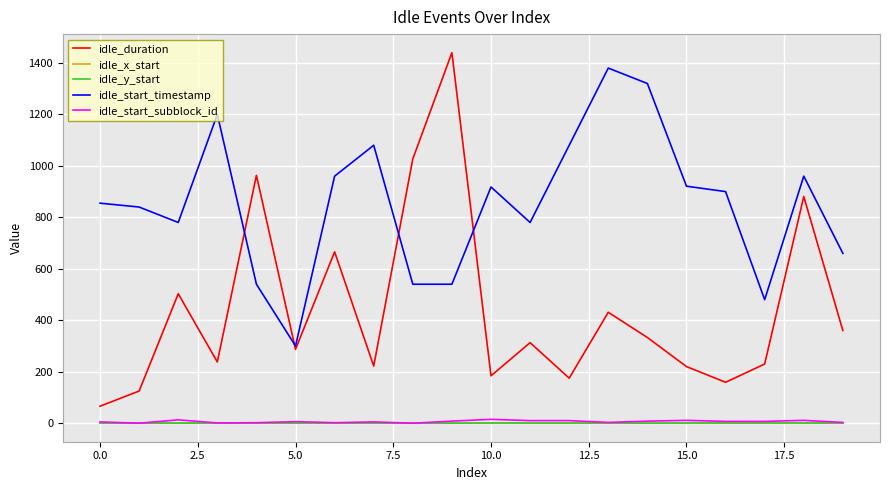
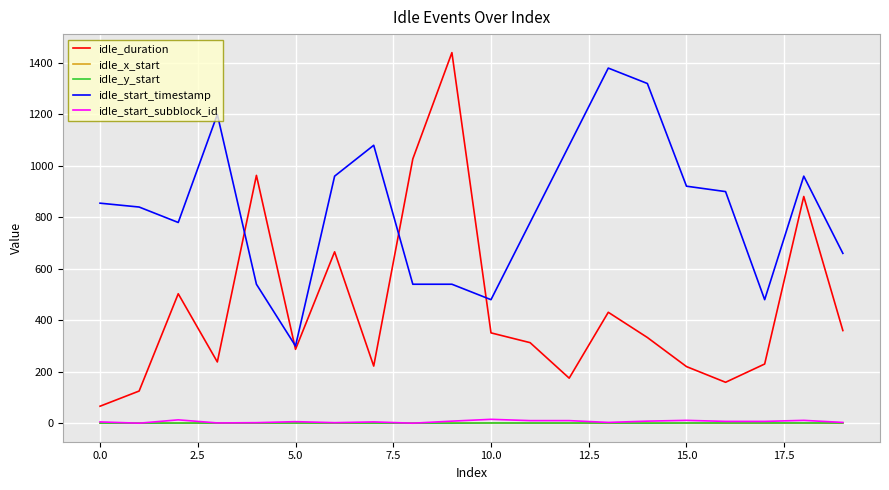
  {
    "idle_duration": {
      "0.0": 70,
      "5.0": 290,
-     "10.0": 180,
+     "10.0": 350,
      "15.0": 220
    },
    "idle_y_start": {
      "10.0": 0,
      "15.0": 0
    },
    "idle_start_timestamp": {
      "0.0": 860,
      "5.0": 300,
-     "10.0": 920,
+     "10.0": 480,
      "15.0": 920
    },
    "idle_start_subblock_id": {
      "10.0": 20,
      "15.0": 10
    }
  }
